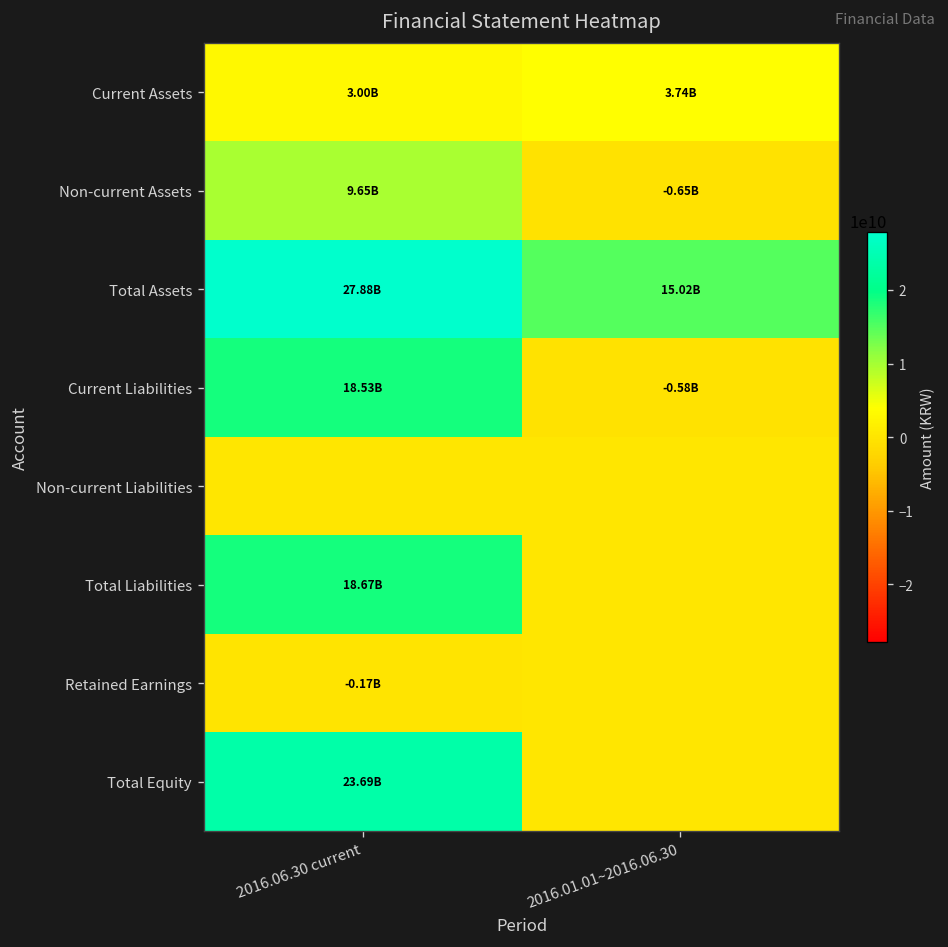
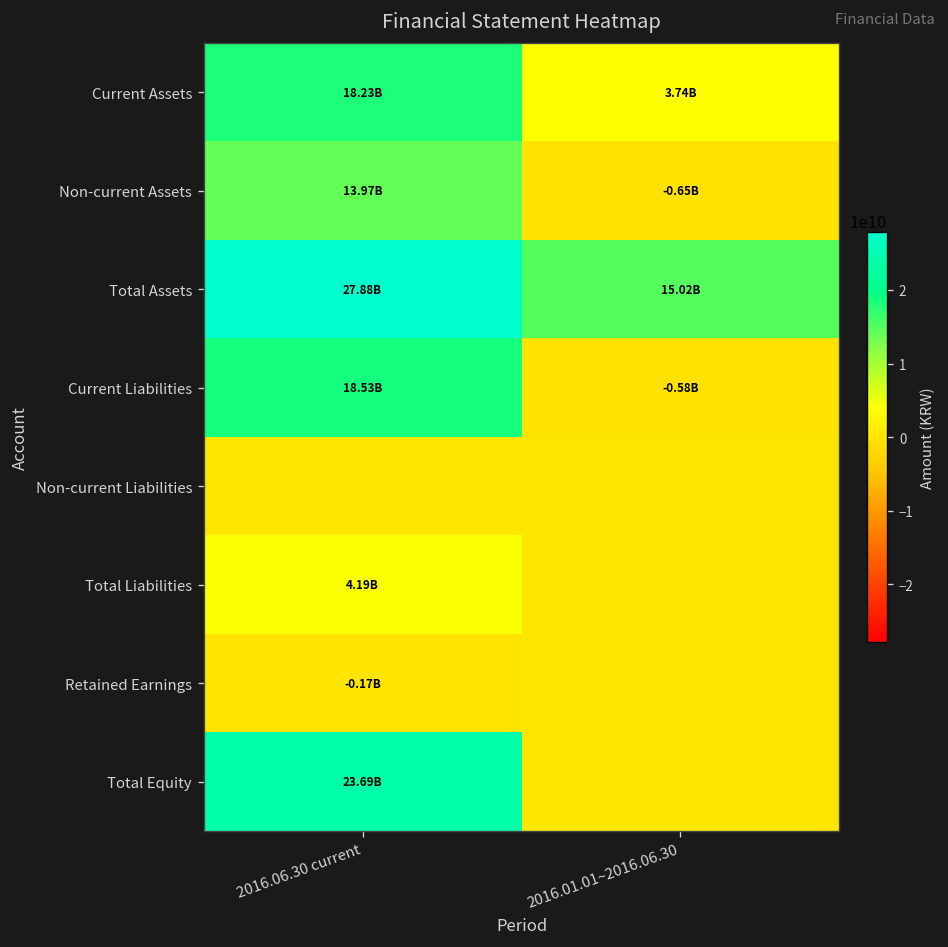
  {
    "Current Assets": {
-     "2016.06.30 current": "3.00B",
+     "2016.06.30 current": "18.23B",
      "2016.01.01~2016.06.30": "3.74B"
    },
    "Non-current Assets": {
-     "2016.06.30 current": "9.65B",
+     "2016.06.30 current": "13.97B",
      "2016.01.01~2016.06.30": "-0.65B"
    },
    "Total Assets": {
      "2016.06.30 current": "27.88B",
      "2016.01.01~2016.06.30": "15.02B"
    },
    "Current Liabilities": {
      "2016.06.30 current": "18.53B",
      "2016.01.01~2016.06.30": "-0.58B"
    },
    "Total Liabilities": {
-     "2016.06.30 current": "18.67B"
+     "2016.06.30 current": "4.19B"
    },
    "Retained Earnings": {
      "2016.06.30 current": "-0.17B"
    },
    "Total Equity": {
      "2016.06.30 current": "23.69B"
    }
  }
